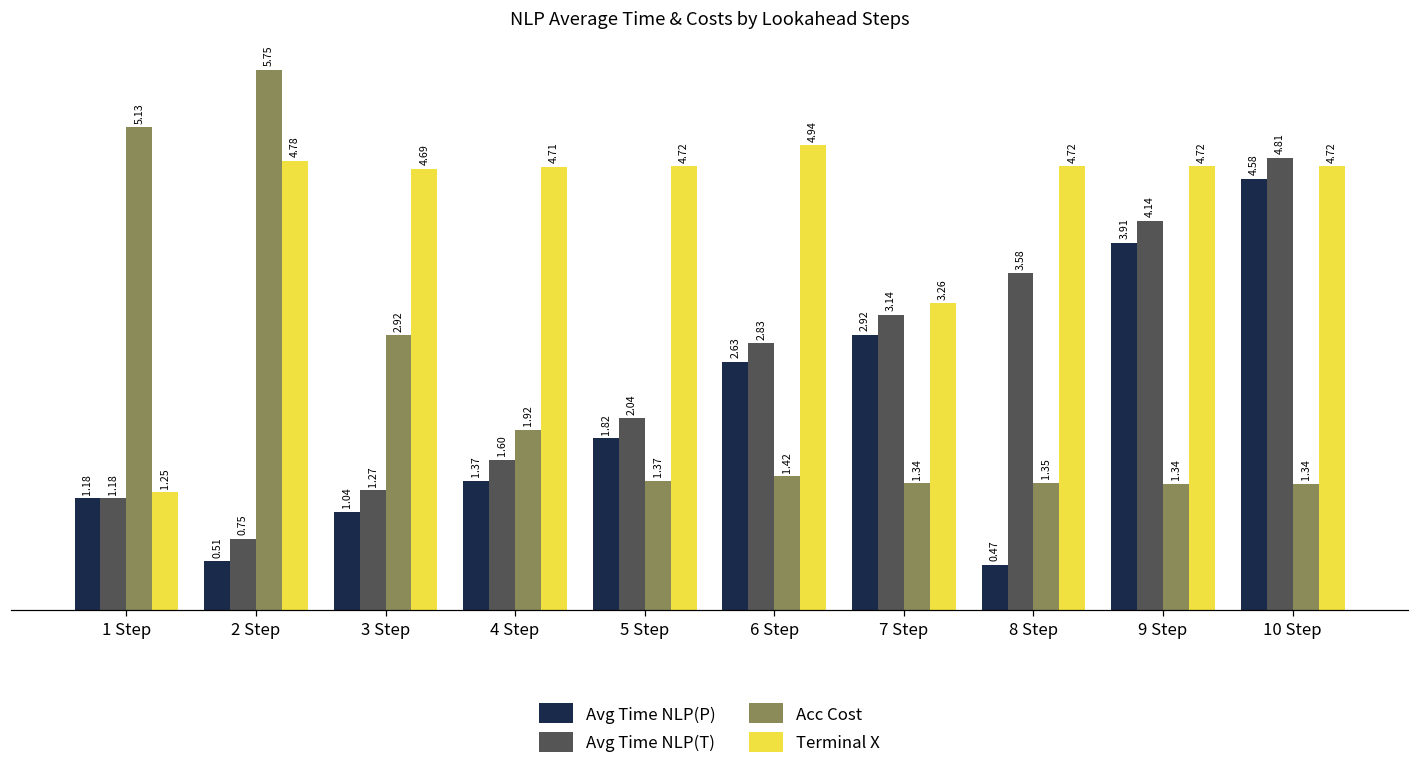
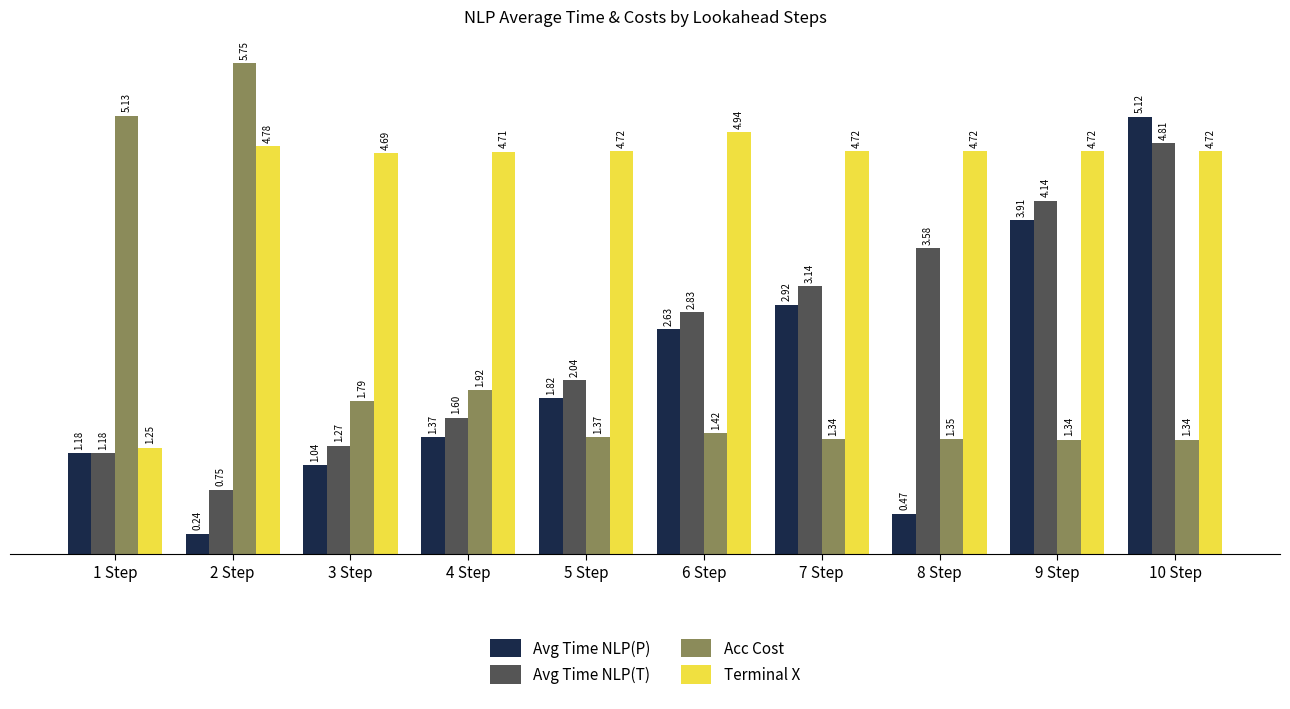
  {
    "Avg Time NLP(P)": {
      "1 Step": 1.18,
-     "2 Step": 0.51,
+     "2 Step": 0.24,
      "3 Step": 1.04,
      "4 Step": 1.37,
      "5 Step": 1.82,
      "6 Step": 2.63,
      "7 Step": 2.92,
      "8 Step": 0.47,
      "9 Step": 3.91,
-     "10 Step": 4.58
+     "10 Step": 5.12
    },
    "Avg Time NLP(T)": {
      "1 Step": 1.18,
      "2 Step": 0.75,
      "3 Step": 1.27,
      "4 Step": 1.60,
      "5 Step": 2.04,
      "6 Step": 2.83,
      "7 Step": 3.14,
      "8 Step": 3.58,
      "9 Step": 4.14,
      "10 Step": 4.81
    },
    "Acc Cost": {
      "1 Step": 5.13,
      "2 Step": 5.75,
-     "3 Step": 2.92,
+     "3 Step": 1.79,
      "4 Step": 1.92,
      "5 Step": 1.37,
      "6 Step": 1.42,
      "7 Step": 1.34,
      "8 Step": 1.35,
      "9 Step": 1.34,
      "10 Step": 1.34
    },
    "Terminal X": {
      "1 Step": 1.25,
      "2 Step": 4.78,
      "3 Step": 4.69,
      "4 Step": 4.71,
      "5 Step": 4.72,
      "6 Step": 4.94,
-     "7 Step": 3.26,
+     "7 Step": 4.72,
      "8 Step": 4.72,
      "9 Step": 4.72,
      "10 Step": 4.72
    }
  }
